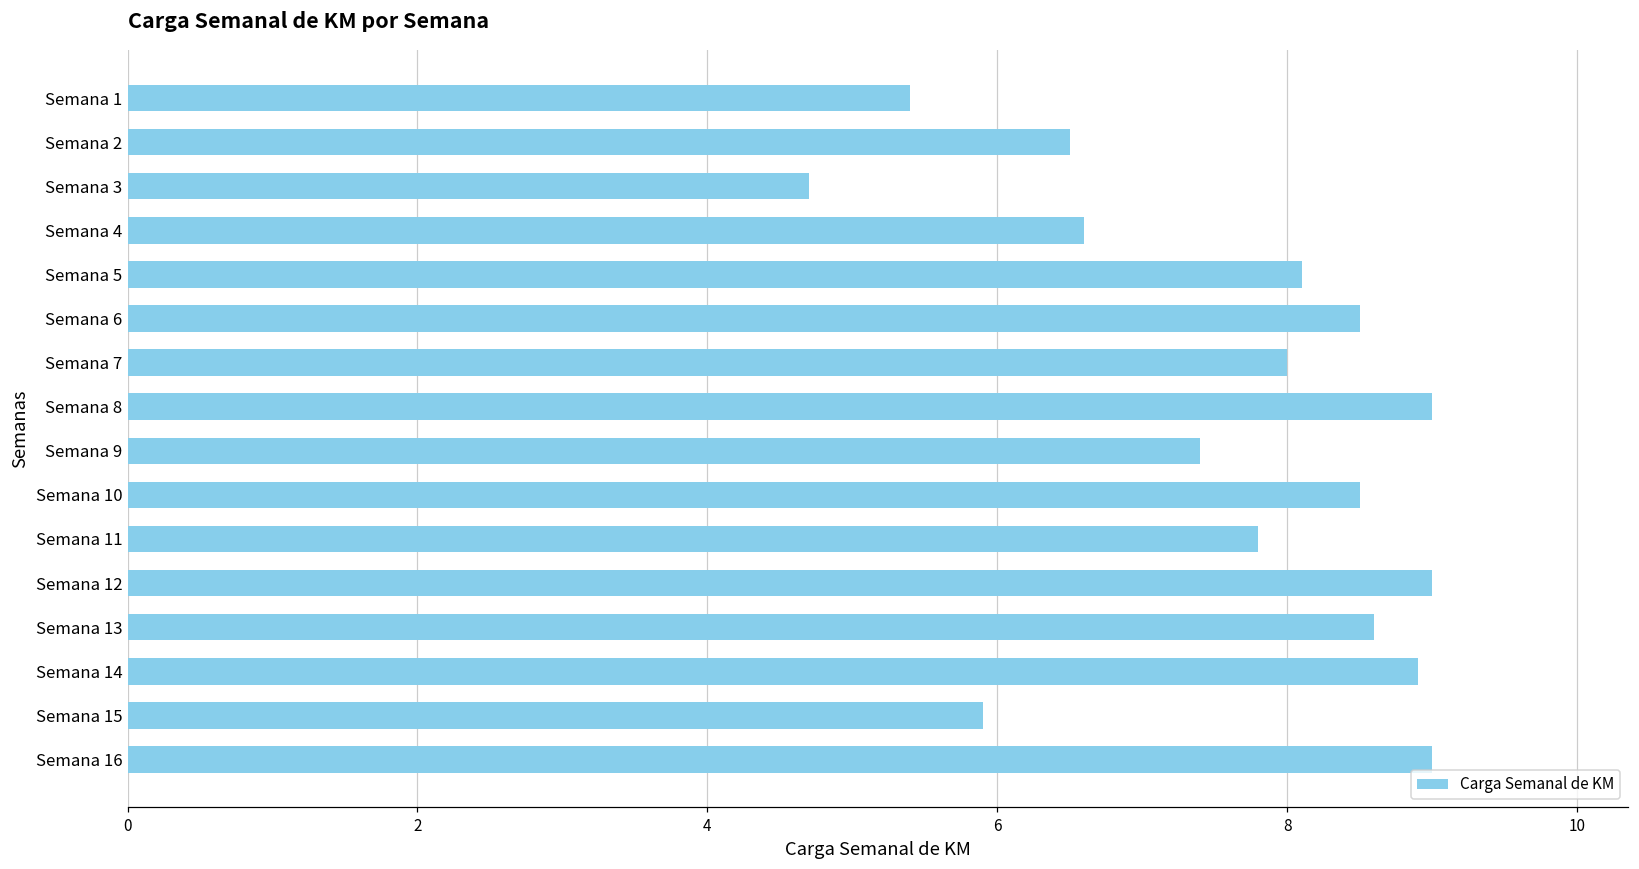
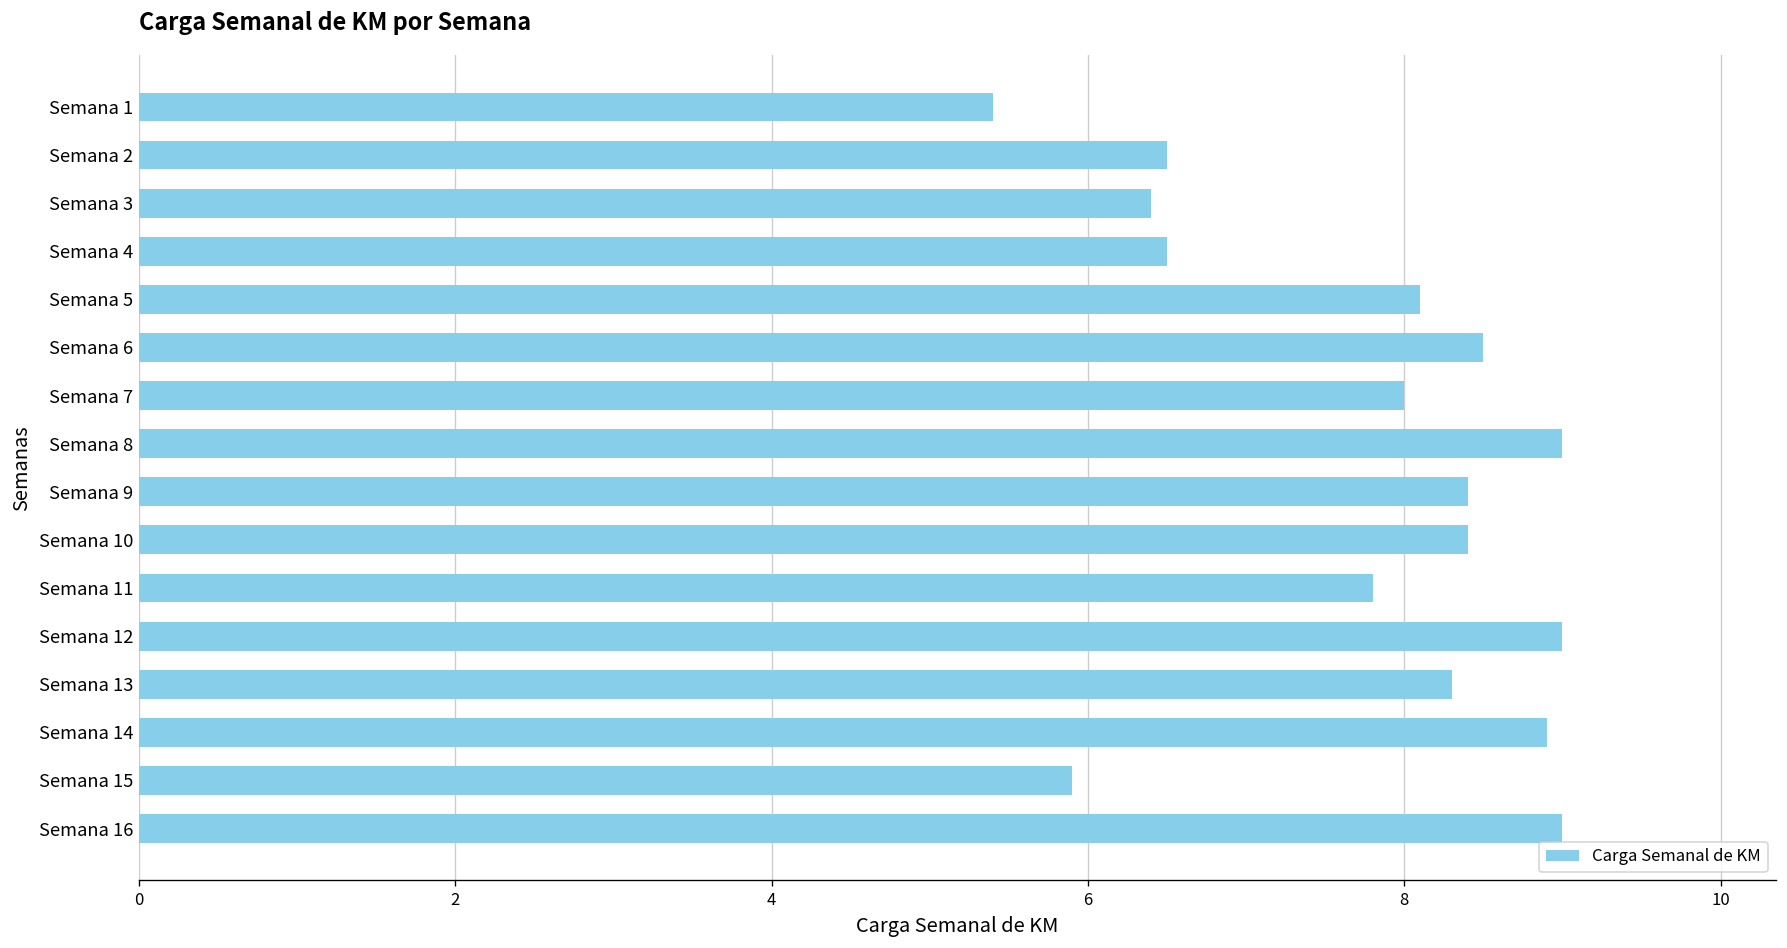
  {
    "Semana 1": 5.4,
    "Semana 2": 6.5,
-   "Semana 3": 4.7,
-   "Semana 4": 6.6,
+   "Semana 3": 6.4,
+   "Semana 4": 6.5,
    "Semana 5": 8.1,
    "Semana 6": 8.5,
    "Semana 7": 8.0,
    "Semana 8": 9.0,
-   "Semana 9": 7.4,
-   "Semana 10": 8.5,
+   "Semana 9": 8.4,
+   "Semana 10": 8.4,
    "Semana 11": 7.8,
    "Semana 12": 9.0,
-   "Semana 13": 8.6,
+   "Semana 13": 8.3,
    "Semana 14": 8.9,
    "Semana 15": 5.9,
    "Semana 16": 9.0
  }
